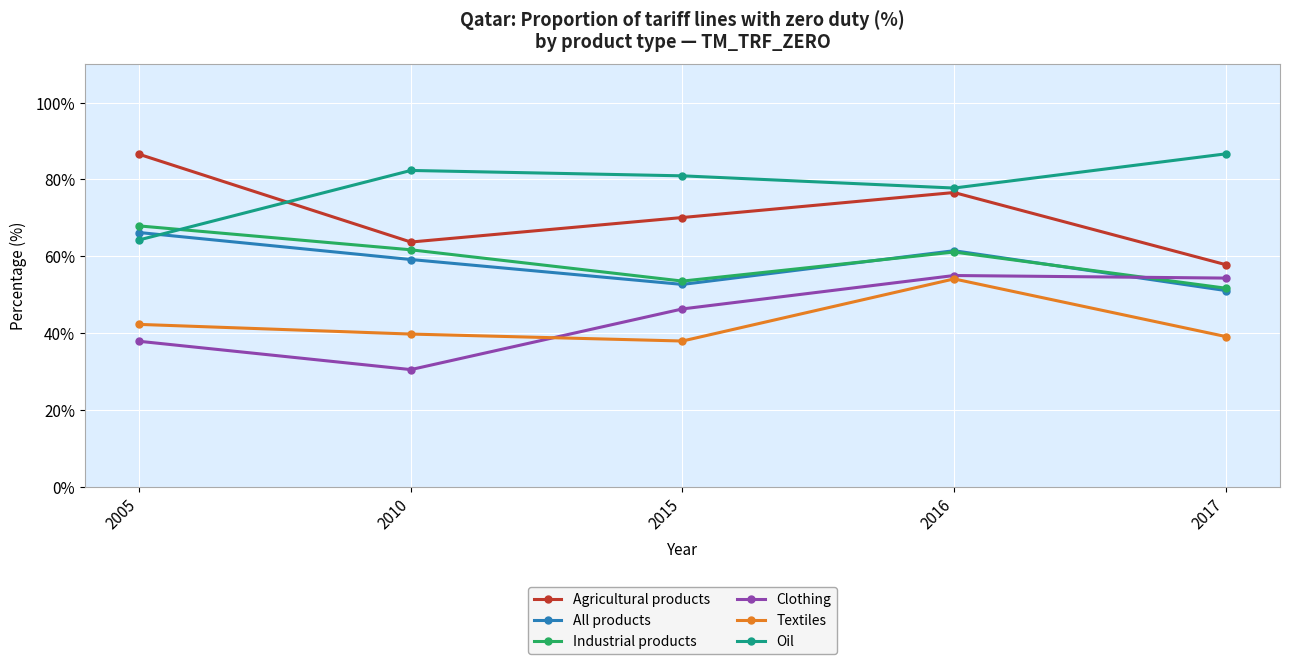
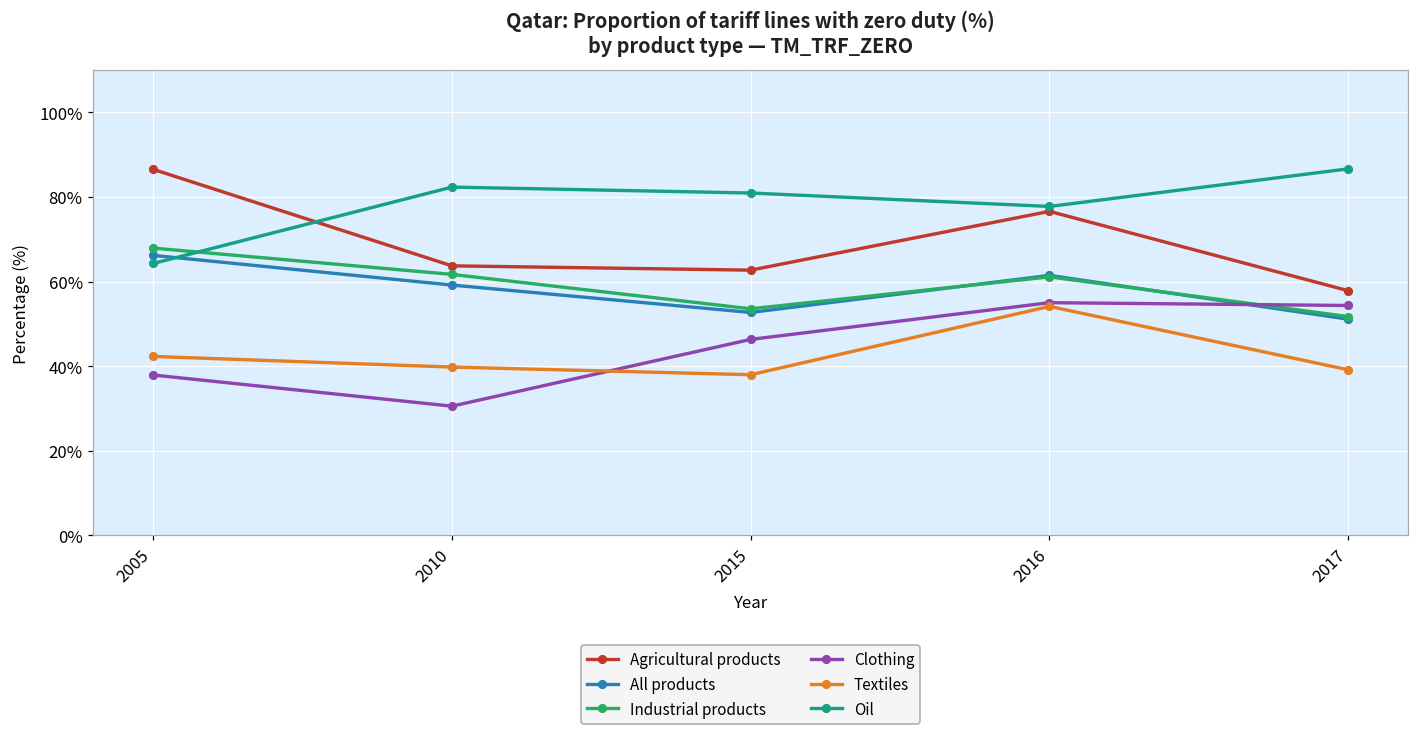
  {
    "Agricultural products": {
      "2005": "87%",
      "2010": "64%",
-     "2015": "70%",
+     "2015": "63%",
      "2016": "77%",
      "2017": "58%"
    },
    "All products": {
      "2005": "66%",
      "2010": "59%",
      "2015": "53%"
    },
    "Clothing": {
      "2005": "38%",
      "2010": "31%",
      "2015": "46%",
      "2016": "55%",
      "2017": "54%"
    },
    "Textiles": {
      "2005": "42%",
      "2010": "40%",
      "2015": "38%",
      "2016": "54%",
      "2017": "39%"
    }
  }
